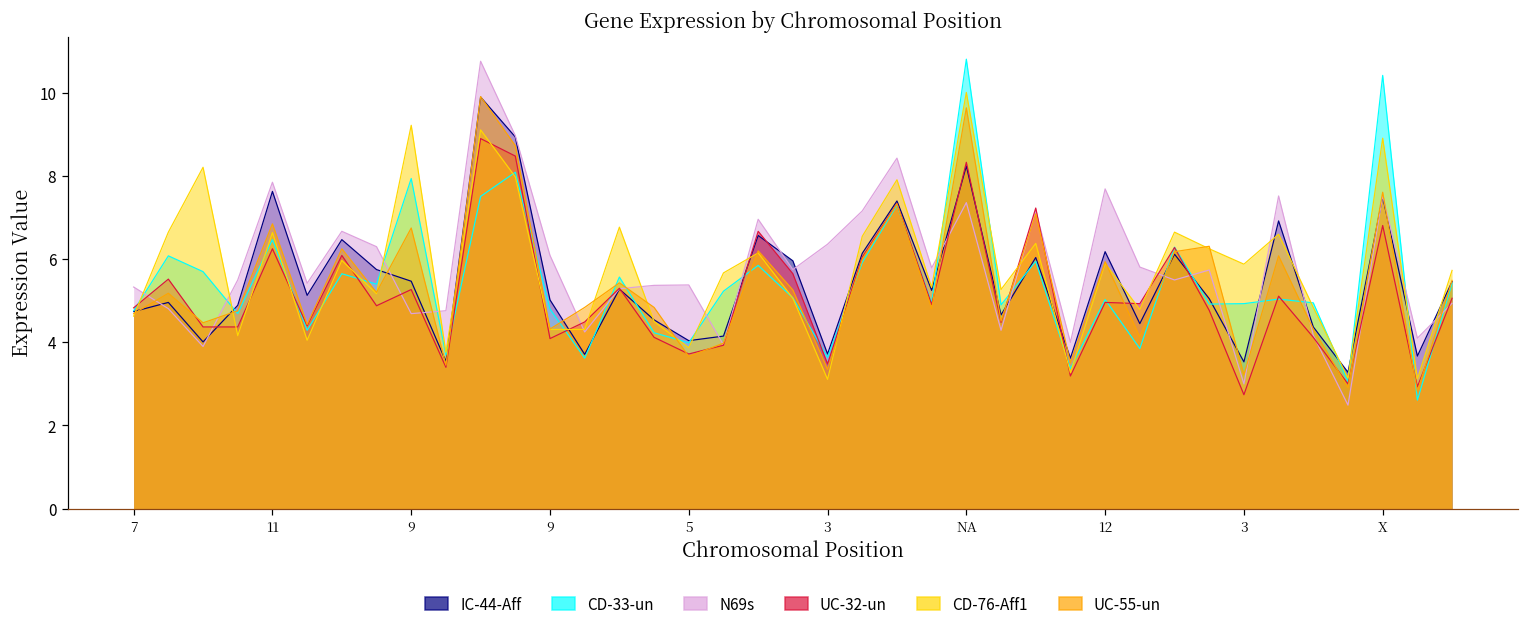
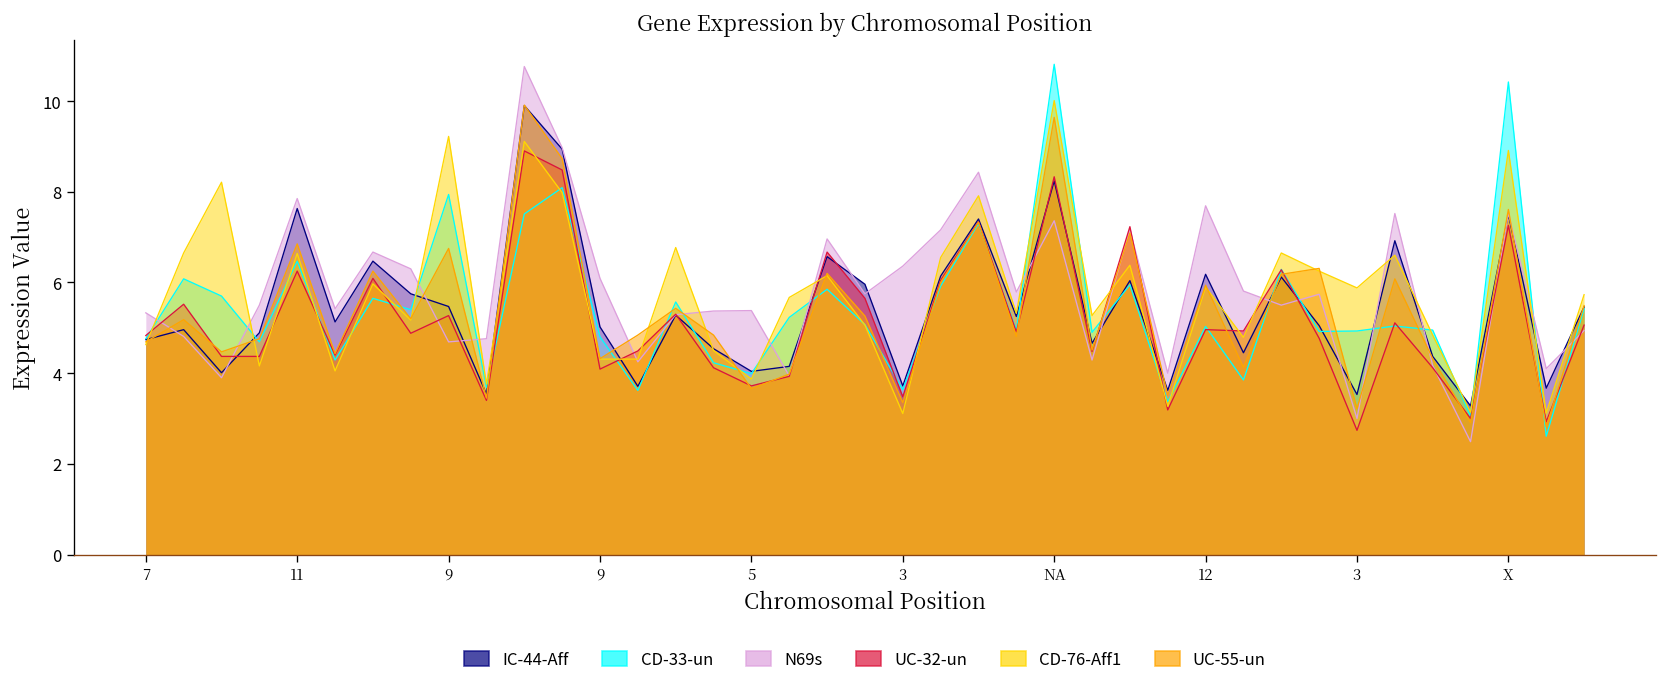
  {
    "CD-33-un": {
      "X": 10.4
    },
    "UC-32-un": {
-     "X": 6.8
+     "X": 7.3
    }
  }
